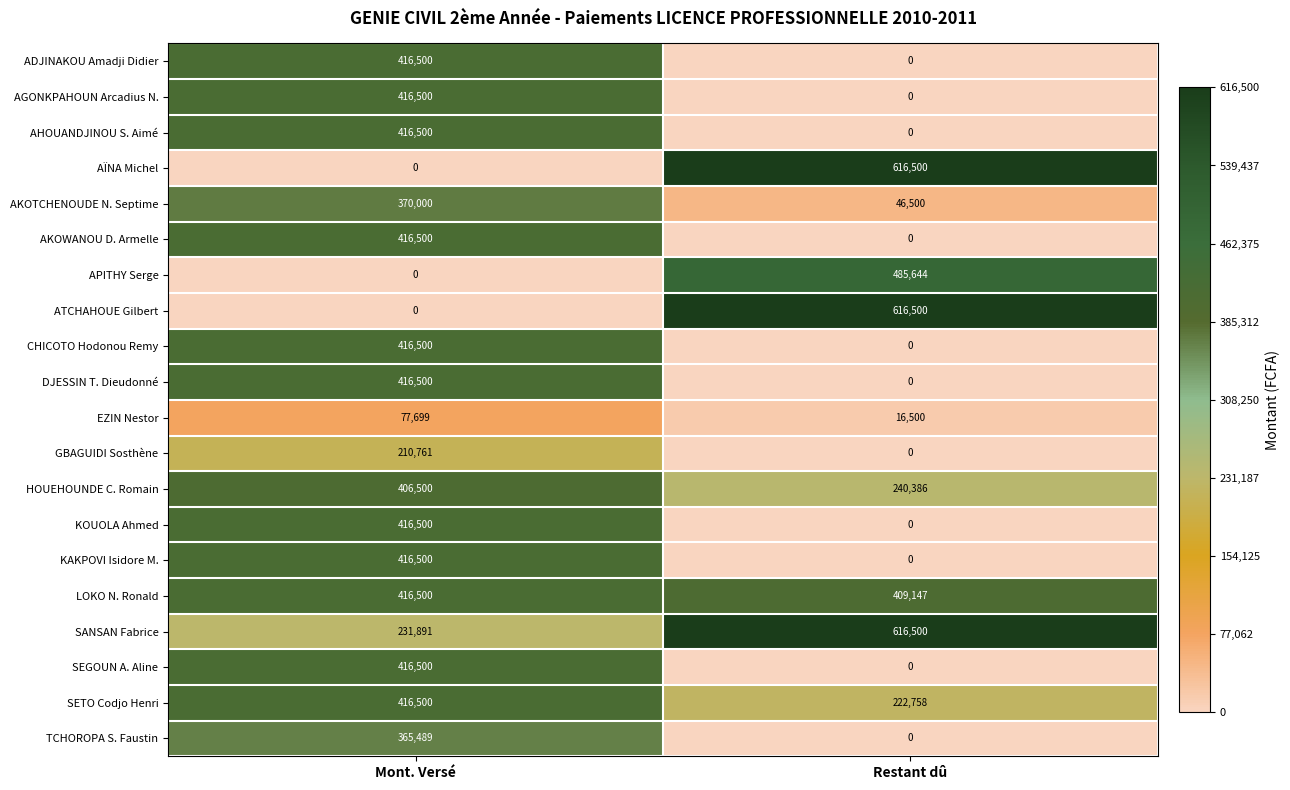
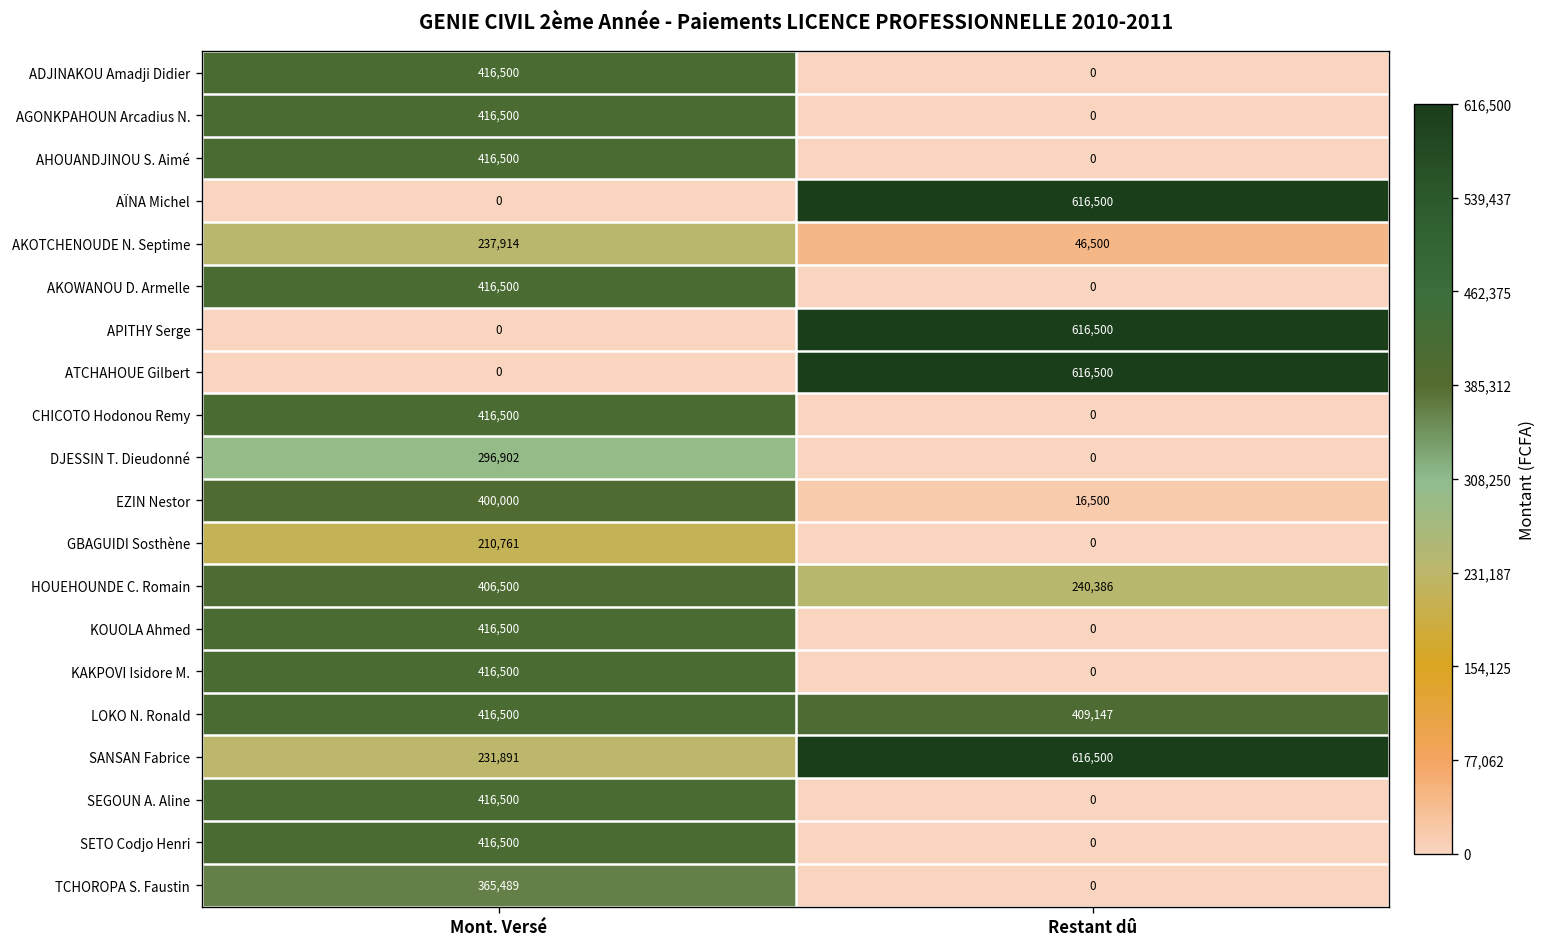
  {
    "ADJINAKOU Amadji Didier": {
      "Mont. Versé": "416,500",
      "Restant dû": "0"
    },
    "AGONKPAHOUN Arcadius N.": {
      "Mont. Versé": "416,500",
      "Restant dû": "0"
    },
    "AHOUANDJINOU S. Aimé": {
      "Mont. Versé": "416,500",
      "Restant dû": "0"
    },
    "AÏNA Michel": {
      "Mont. Versé": "0",
      "Restant dû": "616,500"
    },
    "AKOTCHENOUDE N. Septime": {
-     "Mont. Versé": "370,000",
+     "Mont. Versé": "237,914",
      "Restant dû": "46,500"
    },
    "AKOWANOU D. Armelle": {
      "Mont. Versé": "416,500",
      "Restant dû": "0"
    },
    "APITHY Serge": {
      "Mont. Versé": "0",
-     "Restant dû": "485,644"
+     "Restant dû": "616,500"
    },
    "ATCHAHOUE Gilbert": {
      "Mont. Versé": "0",
      "Restant dû": "616,500"
    },
    "CHICOTO Hodonou Remy": {
      "Mont. Versé": "416,500",
      "Restant dû": "0"
    },
    "DJESSIN T. Dieudonné": {
-     "Mont. Versé": "416,500",
+     "Mont. Versé": "296,902",
      "Restant dû": "0"
    },
    "EZIN Nestor": {
-     "Mont. Versé": "77,699",
+     "Mont. Versé": "400,000",
      "Restant dû": "16,500"
    },
    "GBAGUIDI Sosthène": {
      "Mont. Versé": "210,761",
      "Restant dû": "0"
    },
    "HOUEHOUNDE C. Romain": {
      "Mont. Versé": "406,500",
      "Restant dû": "240,386"
    },
    "KOUOLA Ahmed": {
      "Mont. Versé": "416,500",
      "Restant dû": "0"
    },
    "KAKPOVI Isidore M.": {
      "Mont. Versé": "416,500",
      "Restant dû": "0"
    },
    "LOKO N. Ronald": {
      "Mont. Versé": "416,500",
      "Restant dû": "409,147"
    },
    "SANSAN Fabrice": {
      "Mont. Versé": "231,891",
      "Restant dû": "616,500"
    },
    "SEGOUN A. Aline": {
      "Mont. Versé": "416,500",
      "Restant dû": "0"
    },
    "SETO Codjo Henri": {
      "Mont. Versé": "416,500",
-     "Restant dû": "222,758"
+     "Restant dû": "0"
    },
    "TCHOROPA S. Faustin": {
      "Mont. Versé": "365,489",
      "Restant dû": "0"
    }
  }
